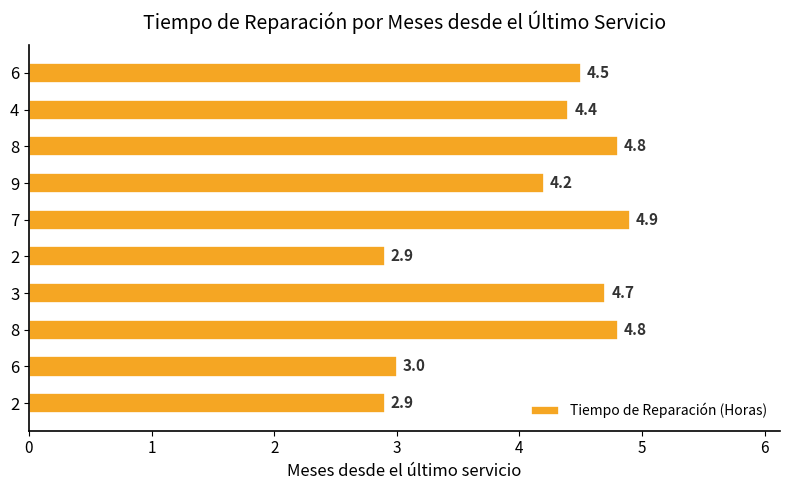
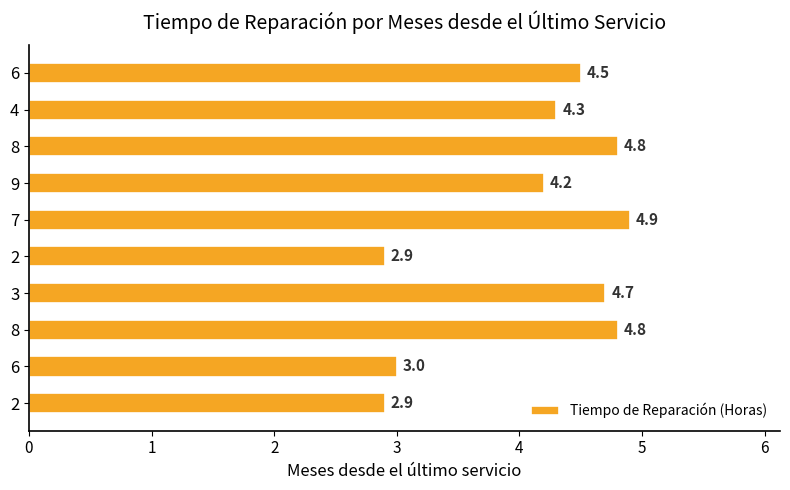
  {
-   "4": 4.4,
+   "4": 4.3,
    "9": 4.2,
    "7": 4.9,
    "3": 4.7
  }
